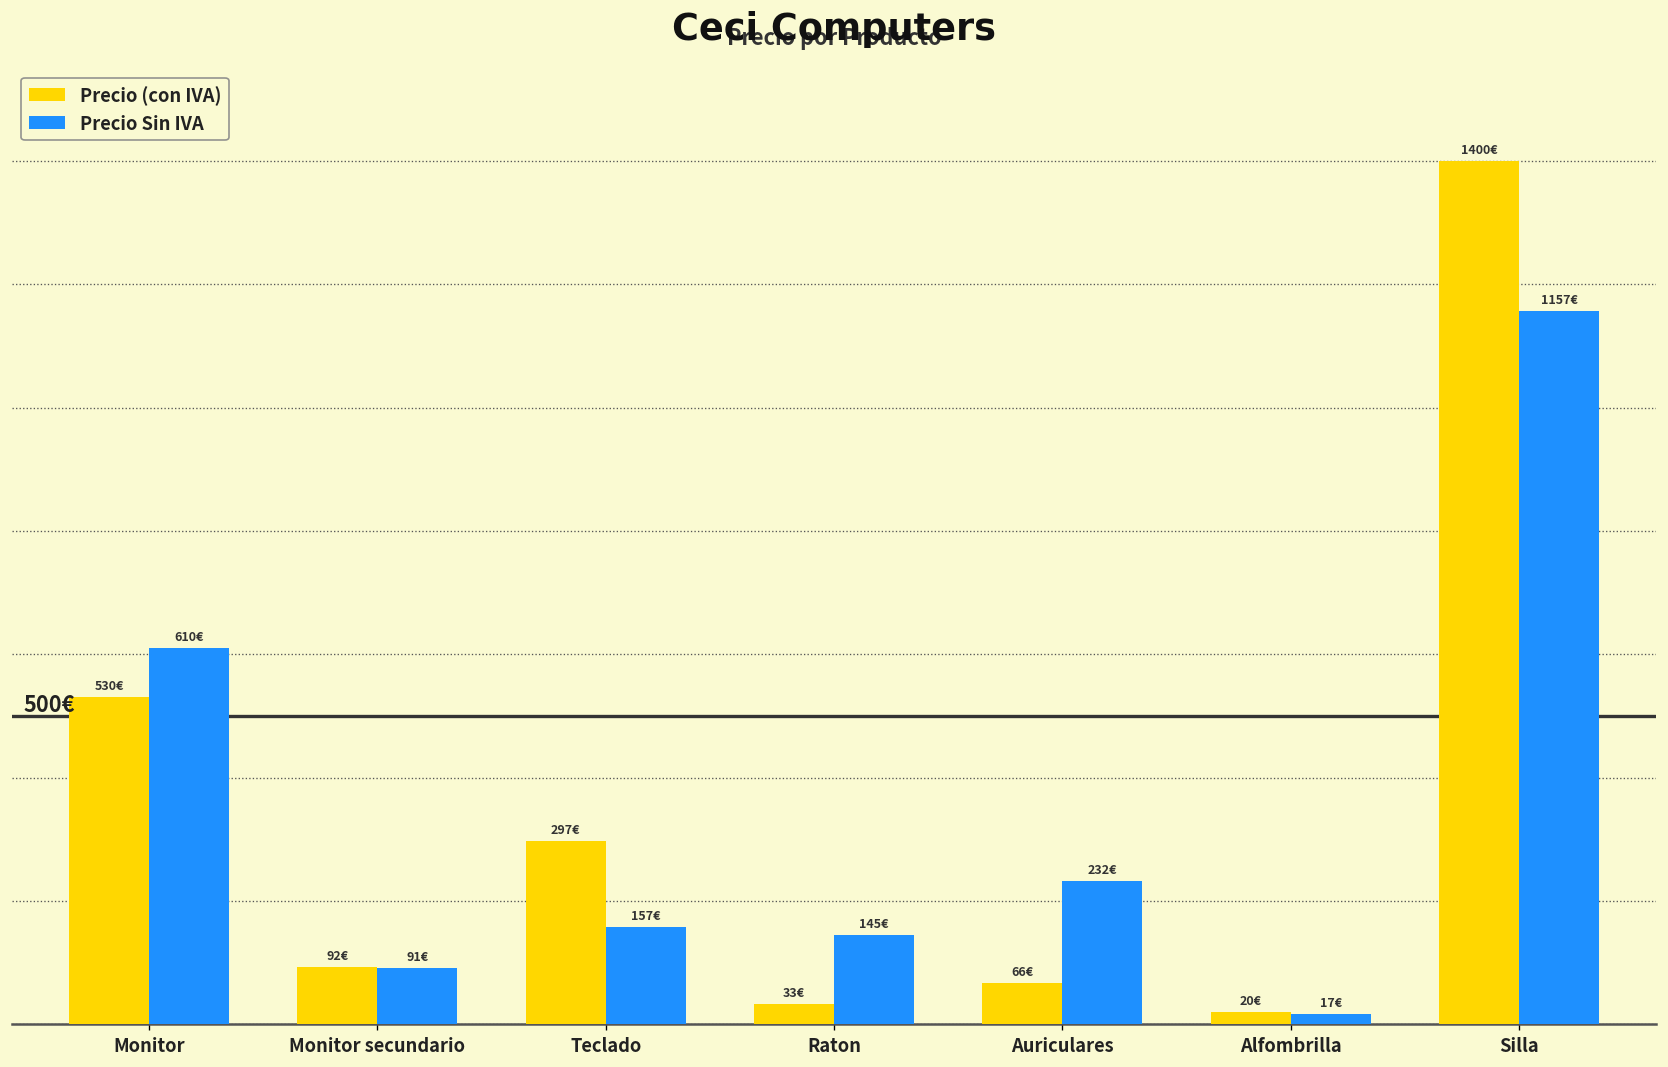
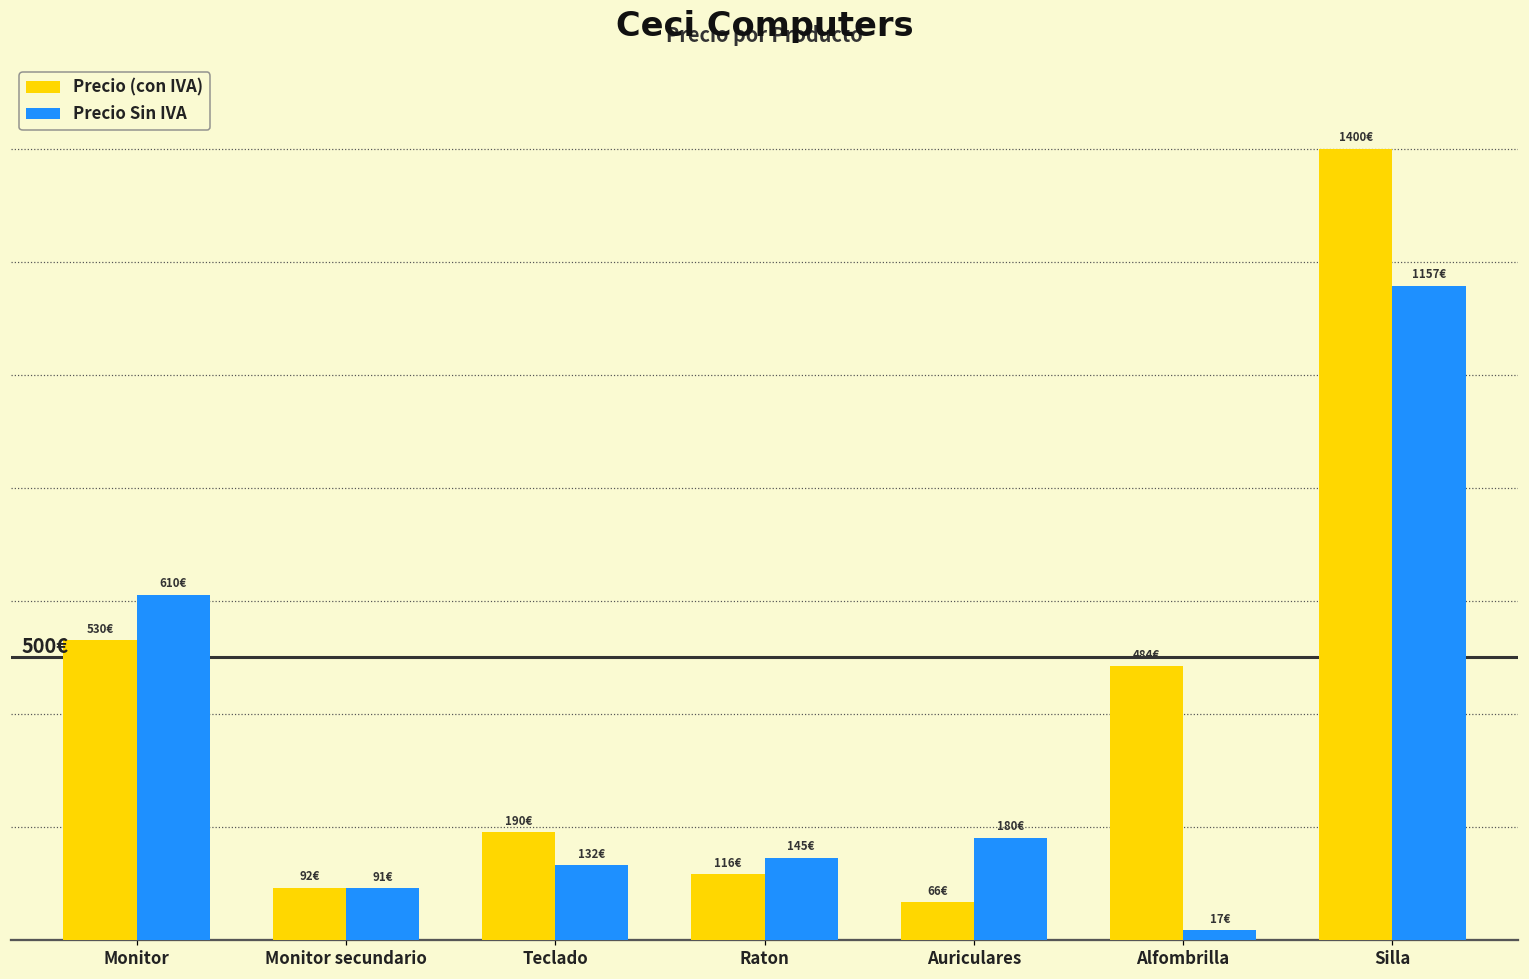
  {
    "Precio (con IVA)": {
      "Monitor": "530€",
      "Monitor secundario": "92€",
-     "Teclado": "297€",
-     "Raton": "33€",
+     "Teclado": "190€",
+     "Raton": "116€",
      "Auriculares": "66€",
-     "Alfombrilla": "20€",
+     "Alfombrilla": "484€",
      "Silla": "1400€"
    },
    "Precio Sin IVA": {
      "Monitor": "610€",
      "Monitor secundario": "91€",
-     "Teclado": "157€",
+     "Teclado": "132€",
      "Raton": "145€",
-     "Auriculares": "232€",
+     "Auriculares": "180€",
      "Alfombrilla": "17€",
      "Silla": "1157€"
    }
  }
